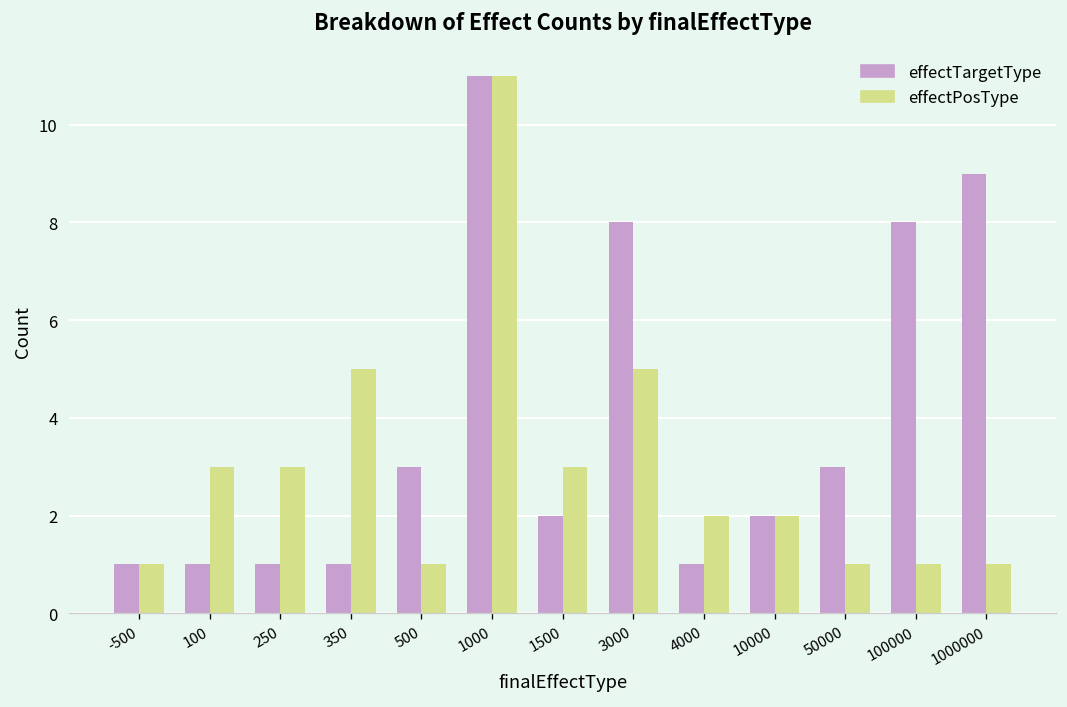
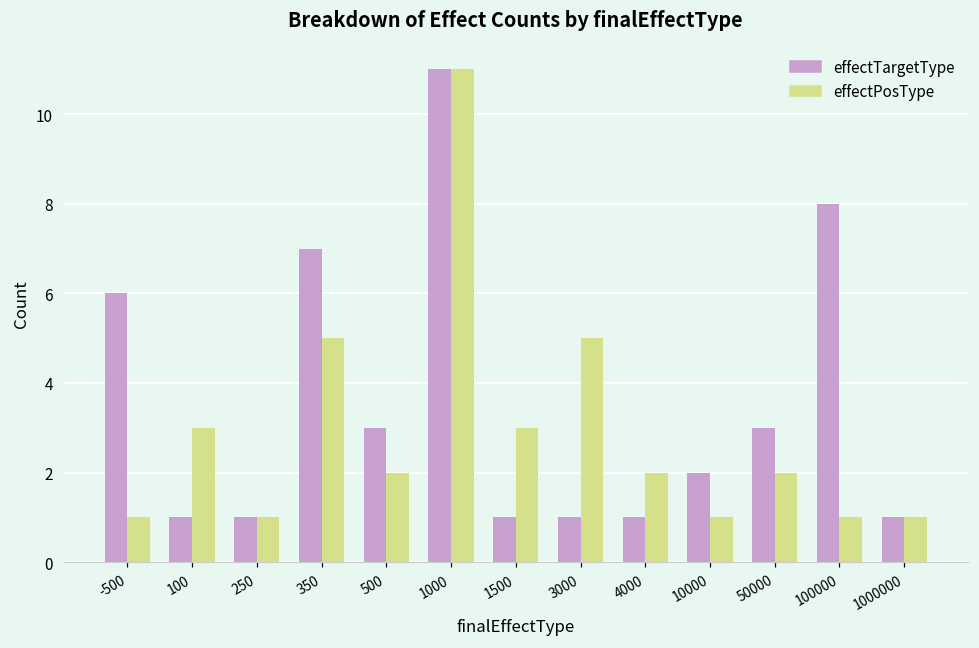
  {
    "effectTargetType": {
-     "-500": 1,
+     "-500": 6,
      "100": 1,
      "250": 1,
-     "350": 1,
+     "350": 7,
      "500": 3,
      "1000": 11,
-     "1500": 2,
-     "3000": 8,
+     "1500": 1,
+     "3000": 1,
      "4000": 1,
      "10000": 2,
      "50000": 3,
      "100000": 8,
-     "1000000": 9
+     "1000000": 1
    },
    "effectPosType": {
      "-500": 1,
      "100": 3,
-     "250": 3,
+     "250": 1,
      "350": 5,
-     "500": 1,
+     "500": 2,
      "1000": 11,
      "1500": 3,
      "3000": 5,
      "4000": 2,
-     "10000": 2,
-     "50000": 1,
+     "10000": 1,
+     "50000": 2,
      "100000": 1,
      "1000000": 1
    }
  }
